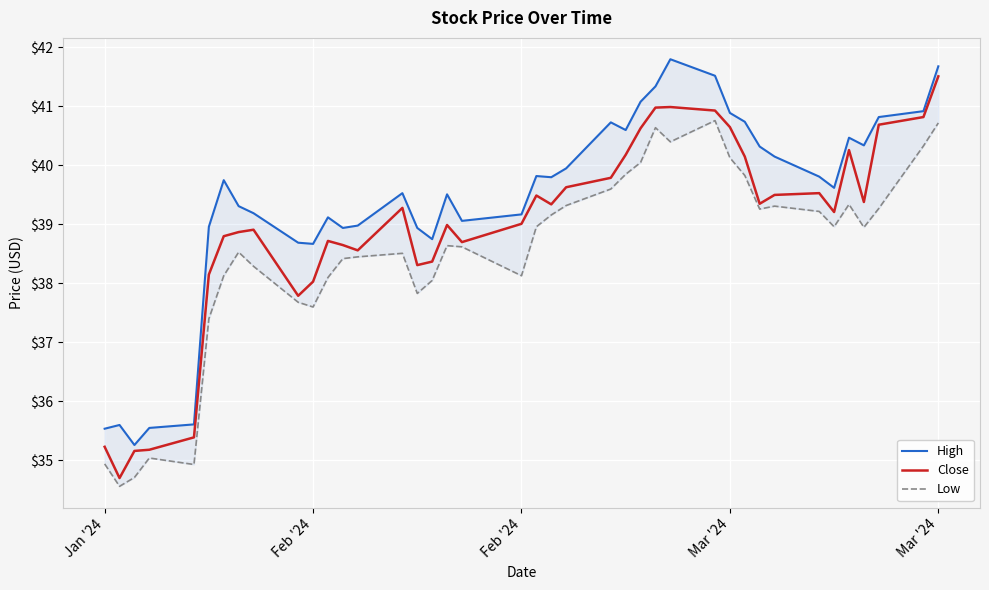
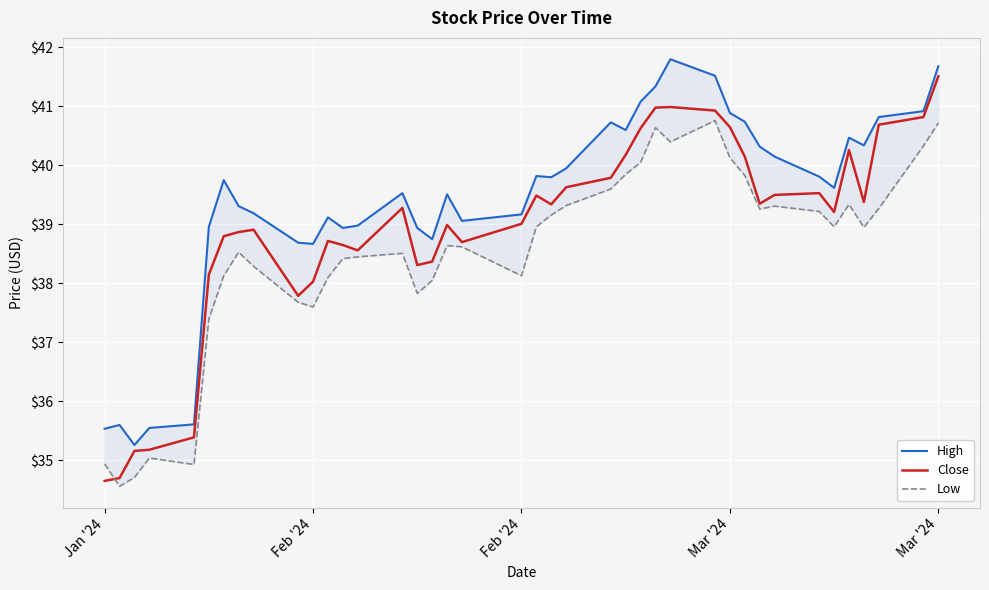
  {
    "High": {
      "Jan '24": "$35.5"
    },
    "Close": {
-     "Jan '24": "$35.2"
+     "Jan '24": "$34.7"
    },
    "Low": {
      "Jan '24": "$34.9"
    }
  }
